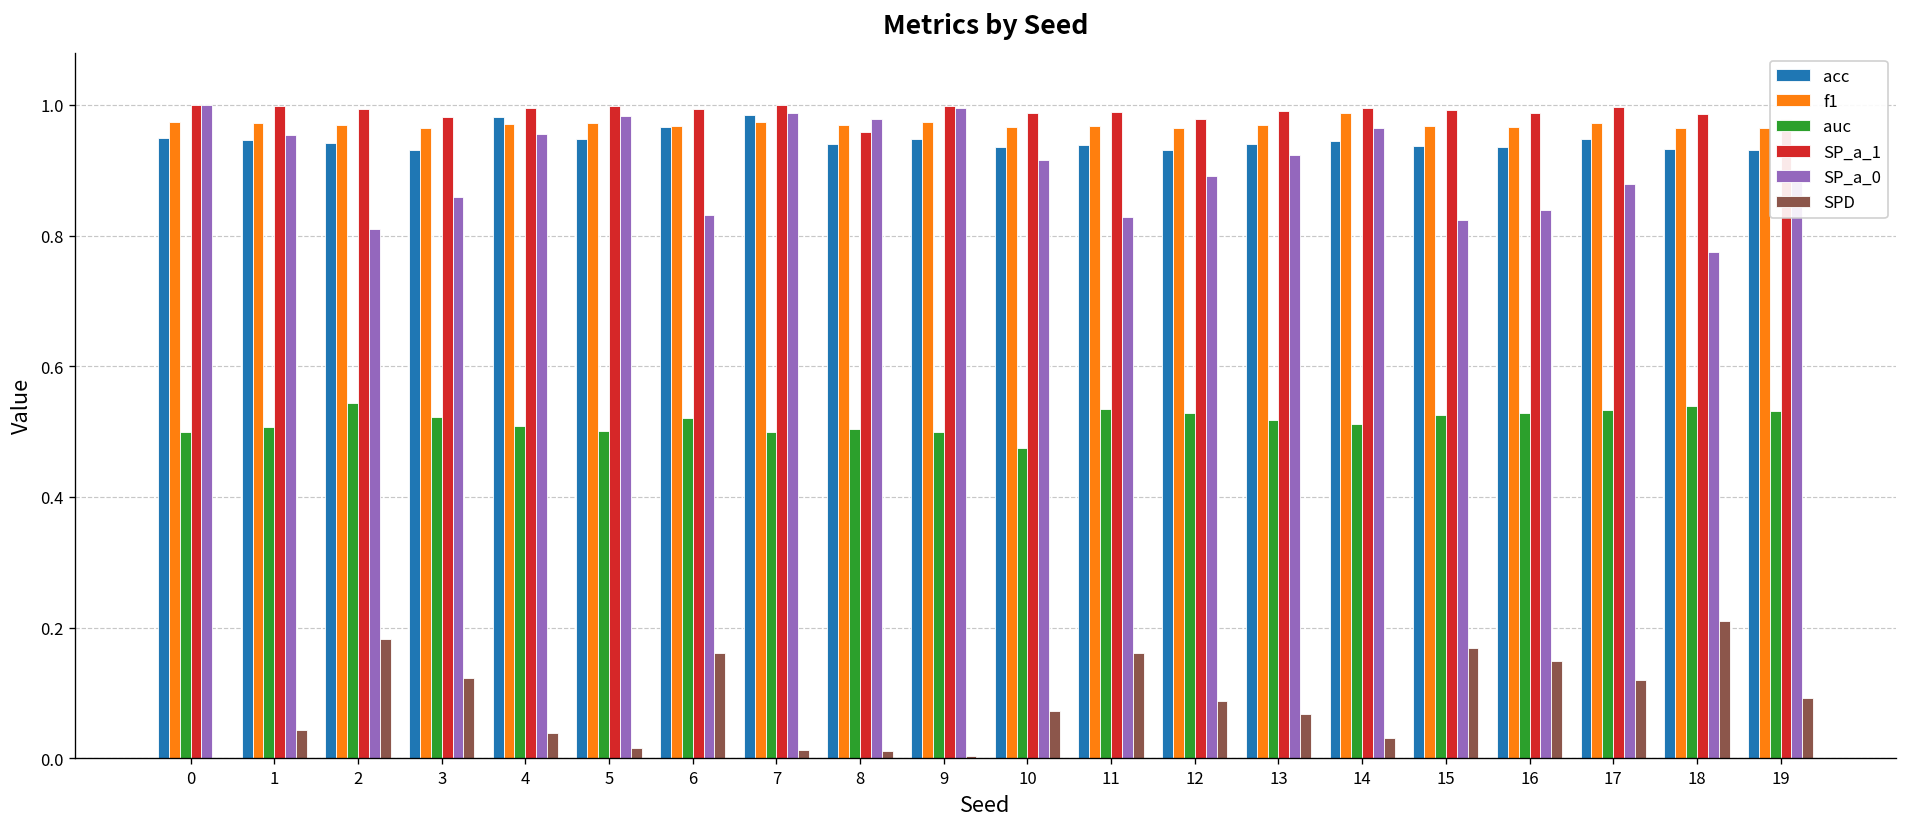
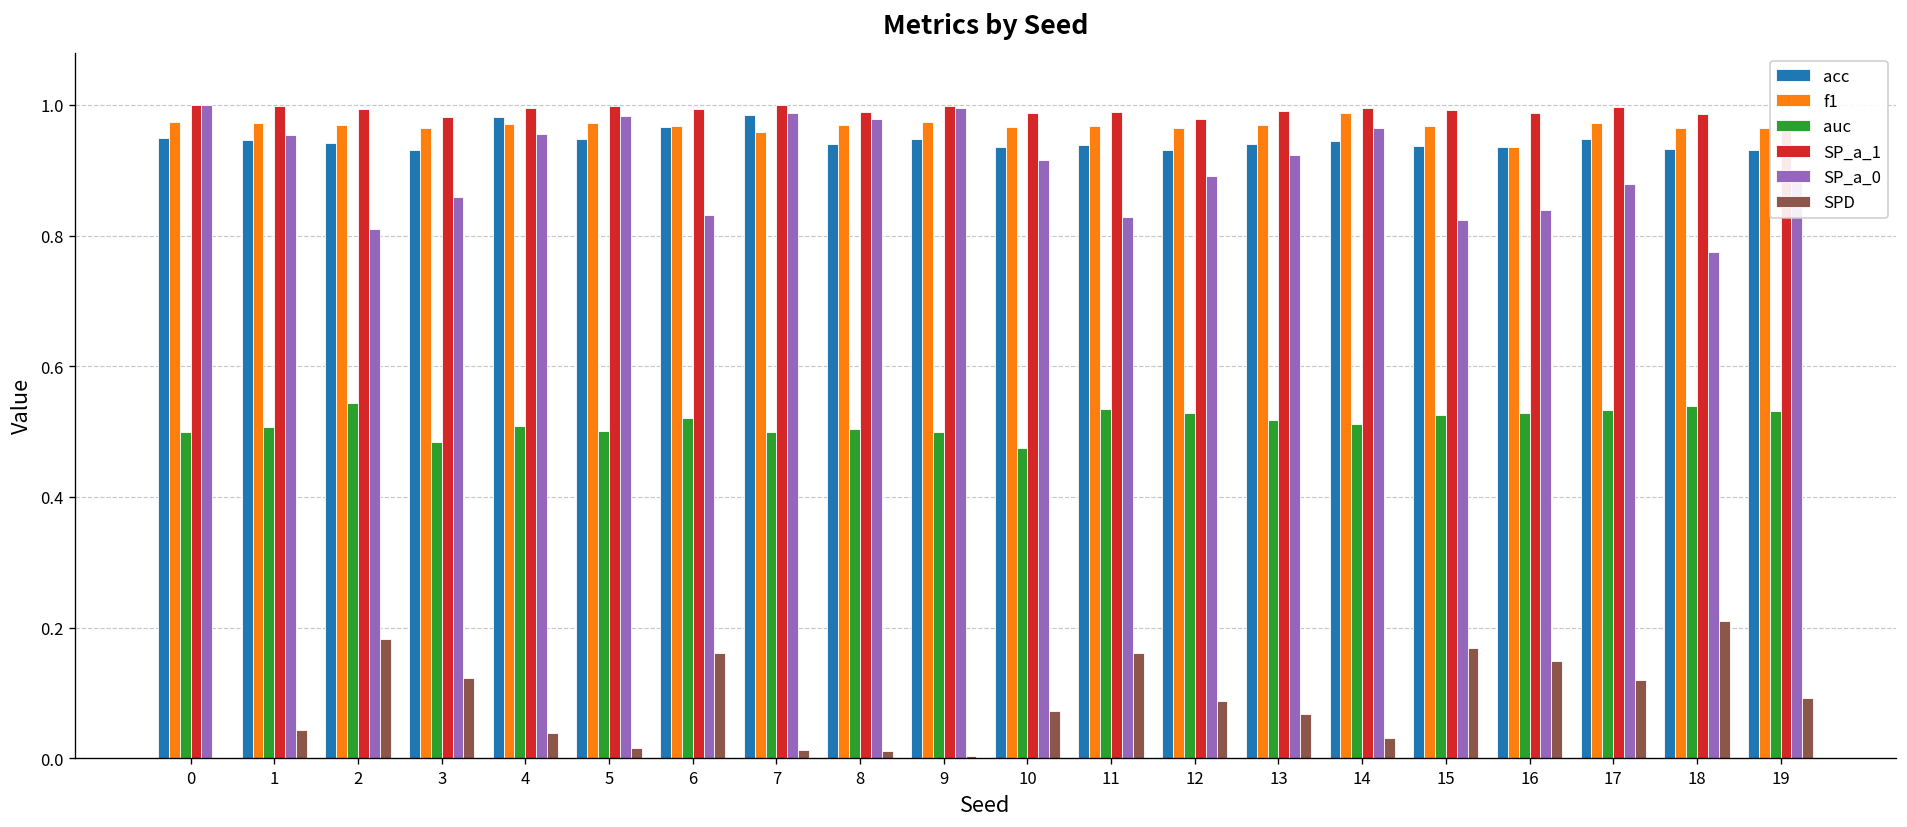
  {
    "acc": {
      "0": 0.95,
      "1": 0.95,
      "2": 0.94,
      "3": 0.93,
      "4": 0.98,
      "5": 0.95,
      "6": 0.97,
      "7": 0.98,
      "8": 0.94,
      "9": 0.95,
      "10": 0.94,
      "11": 0.94,
      "12": 0.93,
      "13": 0.94,
      "14": 0.95,
      "15": 0.94,
      "16": 0.93,
      "17": 0.95,
      "18": 0.93,
      "19": 0.93
    },
    "f1": {
      "0": 0.97,
      "1": 0.97,
      "2": 0.97,
      "3": 0.96,
      "4": 0.97,
      "5": 0.97,
      "6": 0.97,
-     "7": 0.97,
+     "7": 0.96,
      "8": 0.97,
      "9": 0.97,
      "10": 0.97,
      "11": 0.97,
      "12": 0.96,
      "13": 0.97,
      "14": 0.99,
      "15": 0.97,
-     "16": 0.97,
+     "16": 0.94,
      "17": 0.97,
      "18": 0.96,
      "19": 0.96
    },
    "auc": {
      "0": 0.50,
      "1": 0.51,
      "2": 0.54,
-     "3": 0.52,
+     "3": 0.48,
      "4": 0.51,
      "5": 0.50,
      "6": 0.52,
      "7": 0.50,
      "8": 0.50,
      "9": 0.50,
      "10": 0.47,
      "11": 0.54,
      "12": 0.53,
      "13": 0.52,
      "14": 0.51,
      "15": 0.53,
      "16": 0.53,
      "17": 0.53,
      "18": 0.54,
      "19": 0.53
    },
    "SP_a_1": {
      "0": 1.00,
      "1": 1.00,
      "2": 0.99,
      "3": 0.98,
      "4": 1.00,
      "5": 1.00,
      "6": 0.99,
      "7": 1.00,
-     "8": 0.96,
+     "8": 0.99,
      "9": 1.00,
      "10": 0.99,
      "11": 0.99,
      "12": 0.98,
      "13": 0.99,
      "14": 1.00,
      "15": 0.99,
      "16": 0.99,
      "17": 1.00,
      "18": 0.99
    },
    "SP_a_0": {
      "0": 1.00,
      "1": 0.95,
      "2": 0.81,
      "3": 0.86,
      "4": 0.96,
      "5": 0.98,
      "6": 0.83,
      "7": 0.99,
      "8": 0.98,
      "9": 1.00,
      "10": 0.92,
      "11": 0.83,
      "12": 0.89,
      "13": 0.92,
      "14": 0.96,
      "15": 0.82,
      "16": 0.84,
      "17": 0.88,
      "18": 0.78
    },
    "SPD": {
      "1": 0.04,
      "2": 0.18,
      "3": 0.12,
      "4": 0.04,
      "5": 0.02,
      "6": 0.16,
      "7": 0.01,
      "8": 0.01,
      "10": 0.07,
      "11": 0.16,
      "12": 0.09,
      "13": 0.07,
      "14": 0.03,
      "15": 0.17,
      "16": 0.15,
      "17": 0.12,
      "18": 0.21,
      "19": 0.09
    }
  }
